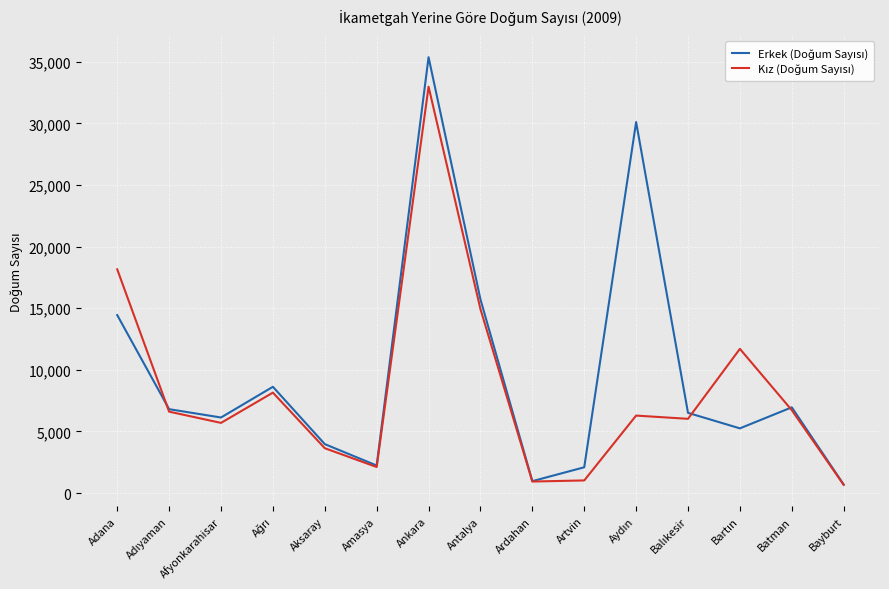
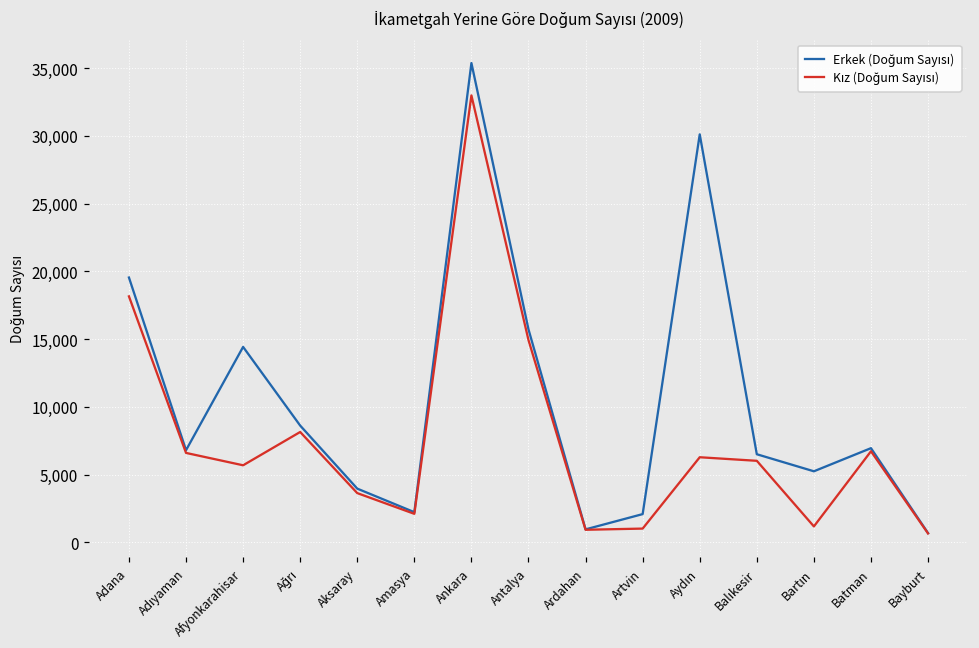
  {
    "Erkek (Doğum Sayısı)": {
-     "Adana": "14,400",
-     "Afyonkarahisar": "6,100",
+     "Adana": "19,500",
+     "Afyonkarahisar": "14,400",
      "Ağrı": "8,600",
      "Aksaray": "4,000",
      "Ankara": "35,400",
      "Antalya": "15,700",
      "Artvin": "2,100",
      "Aydın": "30,100",
      "Balıkesir": "6,500",
      "Bartın": "5,300",
      "Batman": "7,000"
    },
    "Kız (Doğum Sayısı)": {
      "Adana": "18,200",
      "Afyonkarahisar": "5,700",
      "Ağrı": "8,200",
      "Aksaray": "3,600",
      "Ankara": "33,000",
      "Antalya": "14,900",
      "Artvin": "1,000",
      "Aydın": "6,300",
      "Balıkesir": "6,000",
-     "Bartın": "11,700",
+     "Bartın": "1,200",
      "Batman": "6,700"
    }
  }
